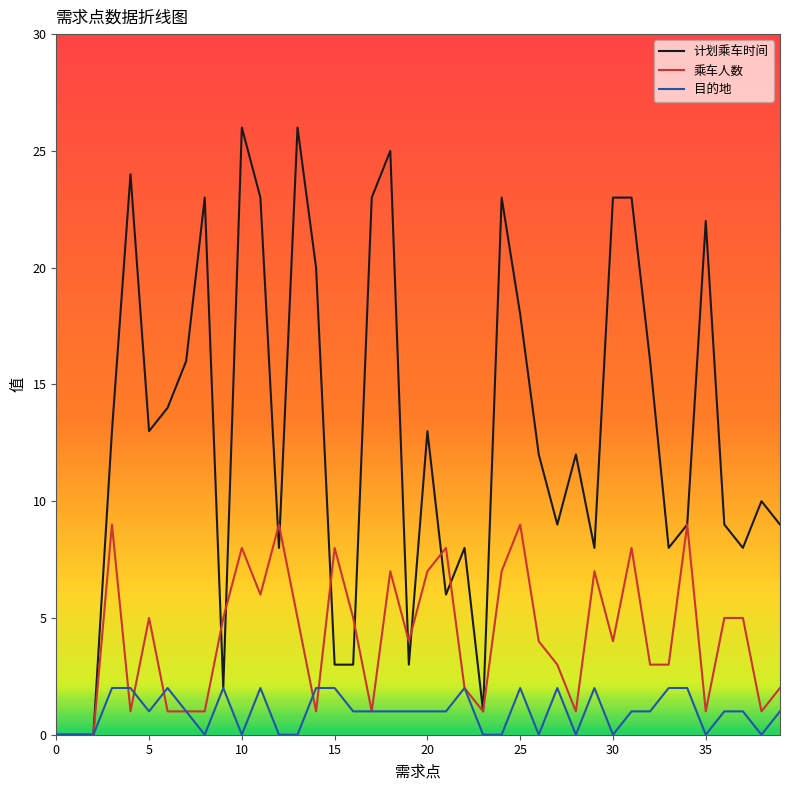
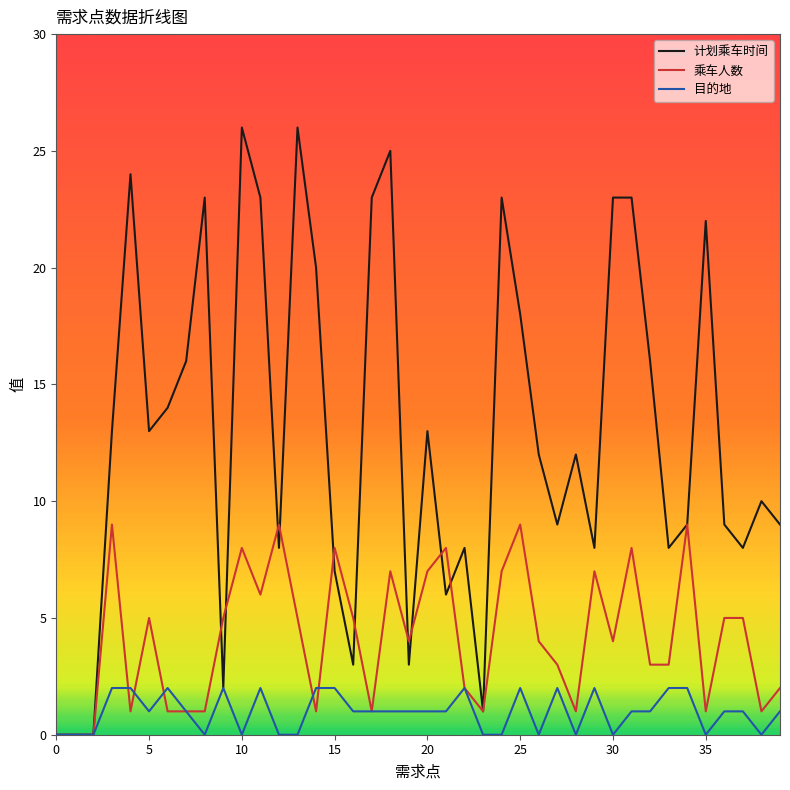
  {
    "计划乘车时间": {
      "5": 13,
      "10": 26,
-     "15": 3,
+     "15": 7,
      "20": 13,
      "25": 18,
      "30": 23,
      "35": 22
    },
    "乘车人数": {
      "5": 5,
      "10": 8,
      "15": 8,
      "20": 7,
      "25": 9,
      "30": 4,
      "35": 1
    },
    "目的地": {
      "5": 1,
      "10": 0,
      "15": 2,
      "20": 1,
      "25": 2,
      "30": 0,
      "35": 0
    }
  }
